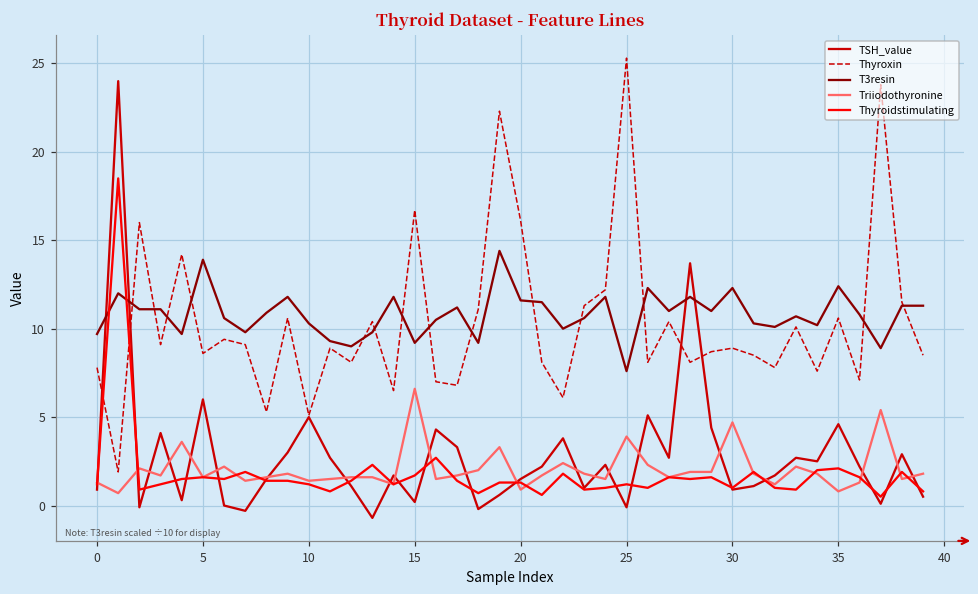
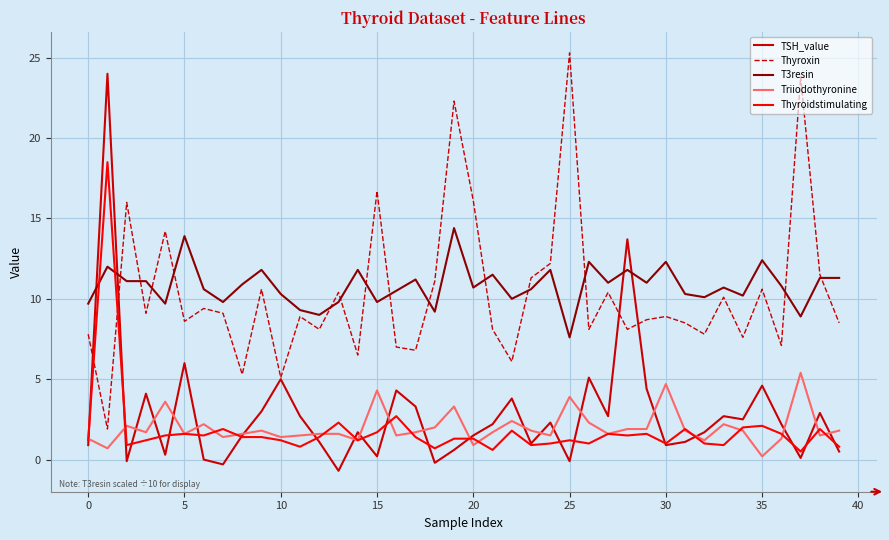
  {
    "T3resin": {
      "0": 9.7,
      "5": 13.9,
      "10": 10.3,
-     "15": 9.2,
-     "20": 11.6,
+     "15": 9.8,
+     "20": 10.7,
      "25": 7.6,
      "30": 12.3,
      "35": 12.4
    },
    "Triiodothyronine": {
      "10": 1.4,
-     "15": 6.6,
+     "15": 4.3,
      "20": 0.9,
      "25": 3.9,
      "30": 4.7,
-     "35": 0.8
+     "35": 0.2
    }
  }
